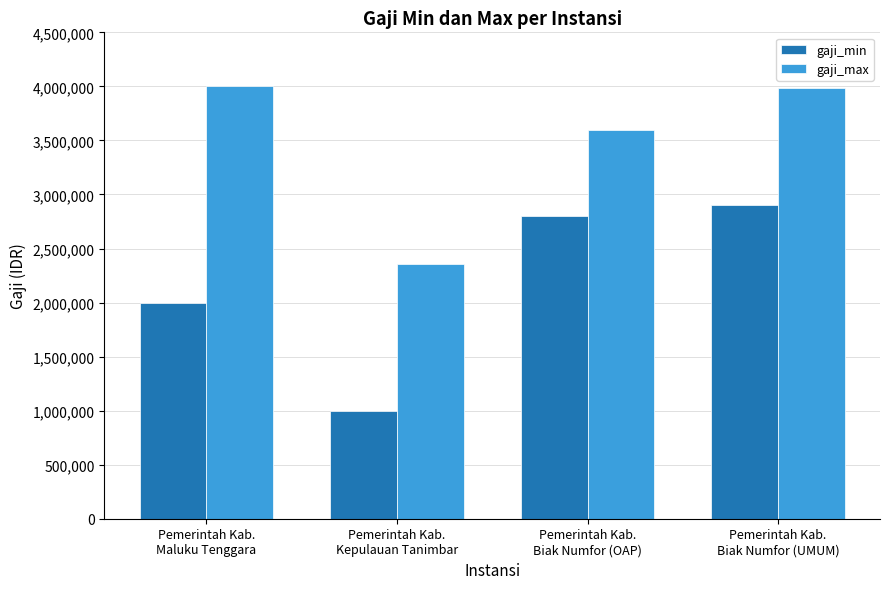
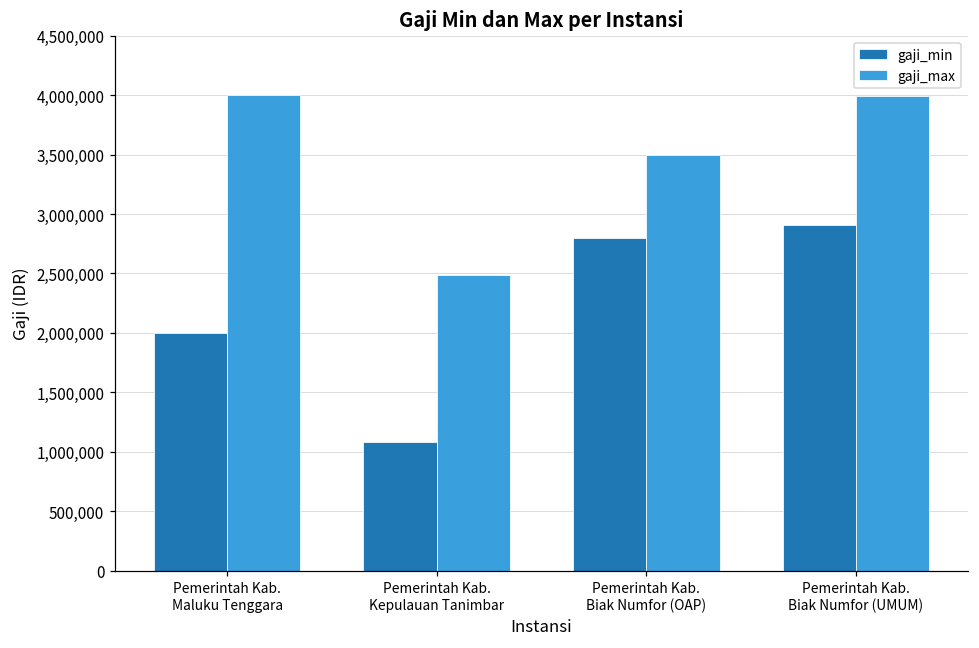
  {
    "gaji_min": {
      "Pemerintah Kab. Maluku Tenggara": "2,000,000",
-     "Pemerintah Kab. Kepulauan Tanimbar": "1,000,000",
+     "Pemerintah Kab. Kepulauan Tanimbar": "1,090,000",
      "Pemerintah Kab. Biak Numfor (OAP)": "2,800,000",
      "Pemerintah Kab. Biak Numfor (UMUM)": "2,900,000"
    },
    "gaji_max": {
      "Pemerintah Kab. Maluku Tenggara": "4,000,000",
-     "Pemerintah Kab. Kepulauan Tanimbar": "2,360,000",
-     "Pemerintah Kab. Biak Numfor (OAP)": "3,600,000",
+     "Pemerintah Kab. Kepulauan Tanimbar": "2,490,000",
+     "Pemerintah Kab. Biak Numfor (OAP)": "3,500,000",
      "Pemerintah Kab. Biak Numfor (UMUM)": "3,990,000"
    }
  }
